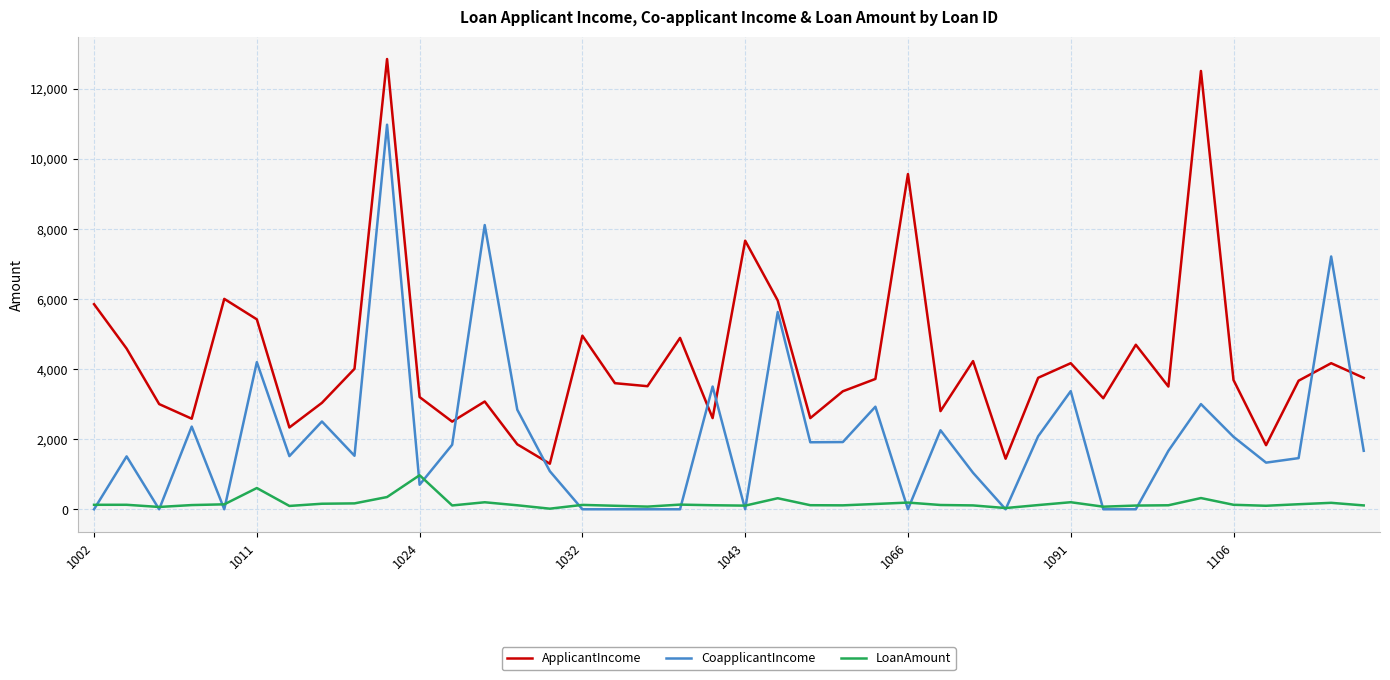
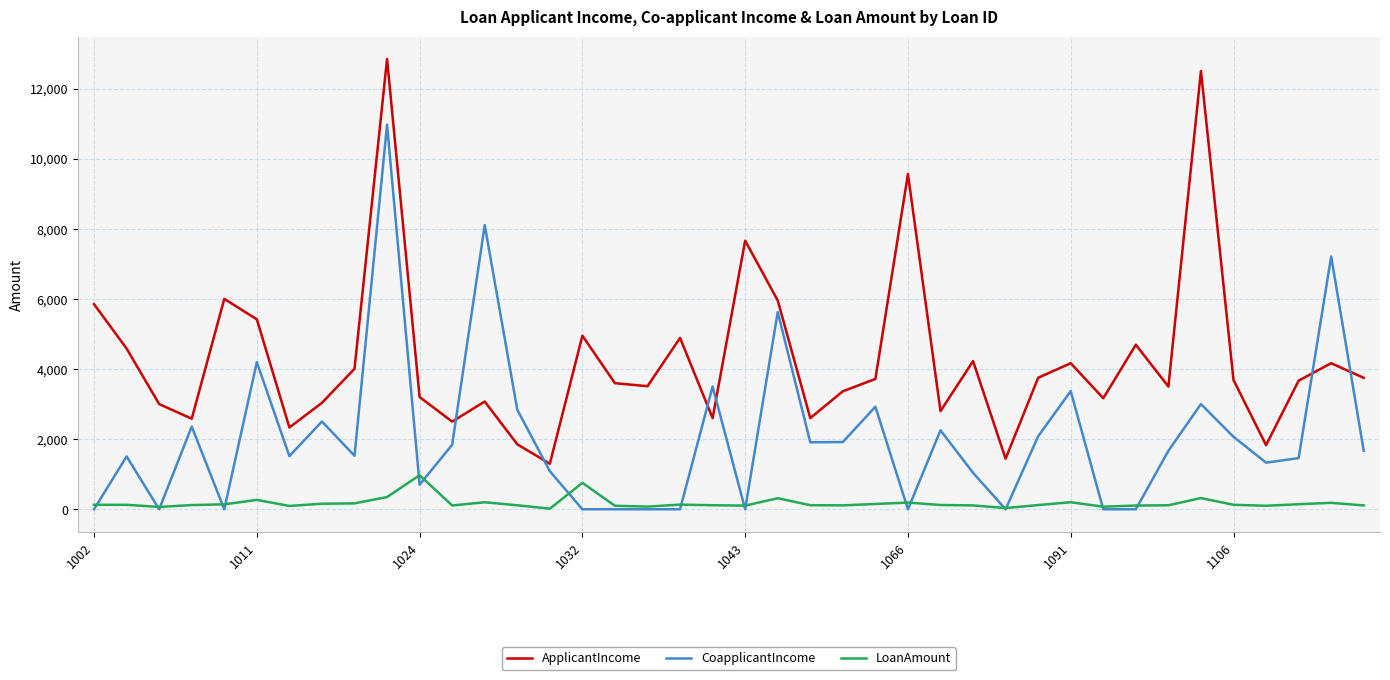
  {
    "ApplicantIncome": {
      "1002": "5,800",
      "1011": "5,400",
      "1024": "3,200",
      "1032": "5,000",
      "1043": "7,700",
      "1066": "9,600",
      "1091": "4,200",
      "1106": "3,700"
    },
    "CoapplicantIncome": {
      "1002": "0",
      "1011": "4,200",
      "1024": "700",
      "1032": "0",
      "1043": "0",
      "1066": "0",
      "1091": "3,400",
      "1106": "2,100"
    },
    "LoanAmount": {
      "1002": "100",
-     "1011": "600",
+     "1011": "300",
      "1024": "1,000",
-     "1032": "100",
+     "1032": "800",
      "1043": "100",
      "1066": "200",
      "1091": "200",
      "1106": "100"
    }
  }
